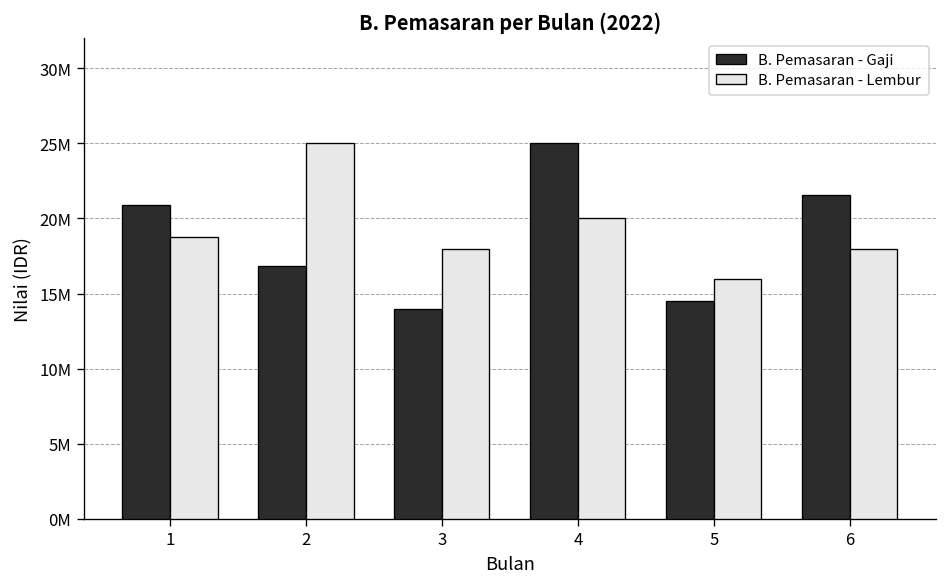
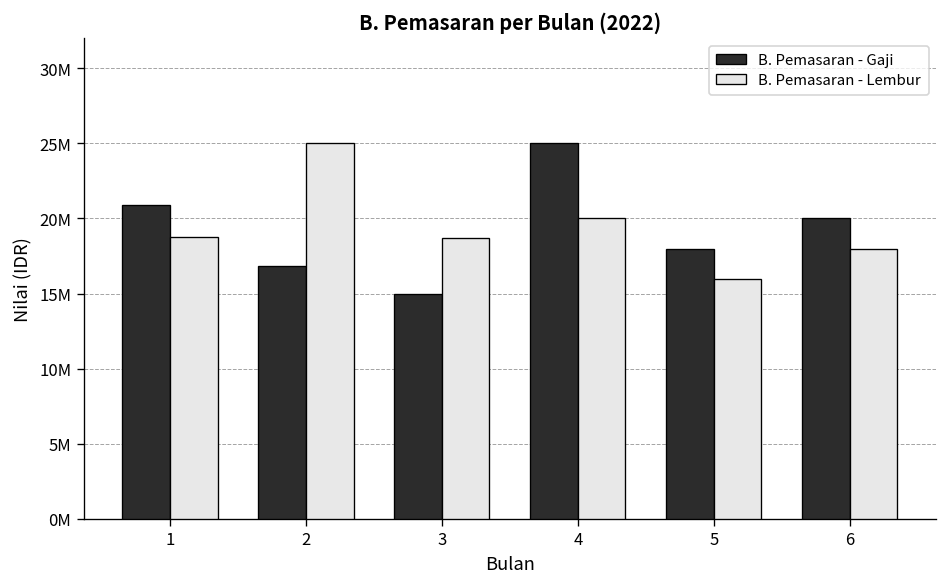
  {
    "B. Pemasaran - Gaji": {
      "1": 20900000,
      "2": 16800000,
-     "3": 14000000,
+     "3": 15000000,
      "4": 25000000,
-     "5": 14500000,
-     "6": 21600000
+     "5": 18000000,
+     "6": 20000000
    },
    "B. Pemasaran - Lembur": {
      "1": 18800000,
      "2": 25000000,
-     "3": 18000000,
+     "3": 18700000,
      "4": 20000000,
      "5": 16000000,
      "6": 18000000
    }
  }
